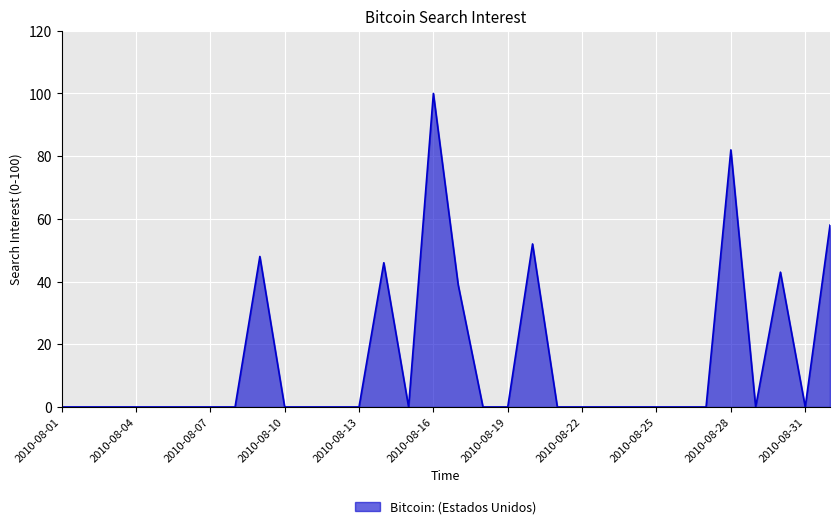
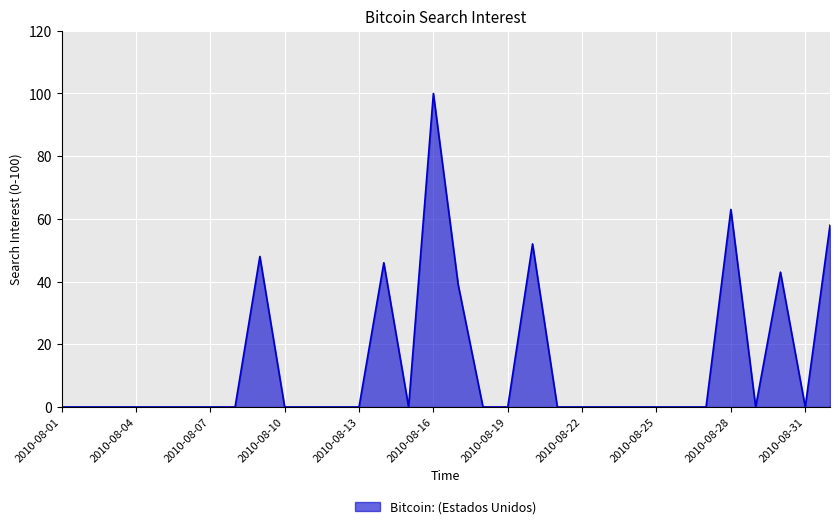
  {
    "2010-08-01": 0,
    "2010-08-04": 0,
    "2010-08-07": 0,
    "2010-08-10": 0,
    "2010-08-13": 0,
    "2010-08-16": 100,
    "2010-08-19": 0,
    "2010-08-22": 0,
    "2010-08-25": 0,
-   "2010-08-28": 82,
+   "2010-08-28": 63,
    "2010-08-31": 0
  }
